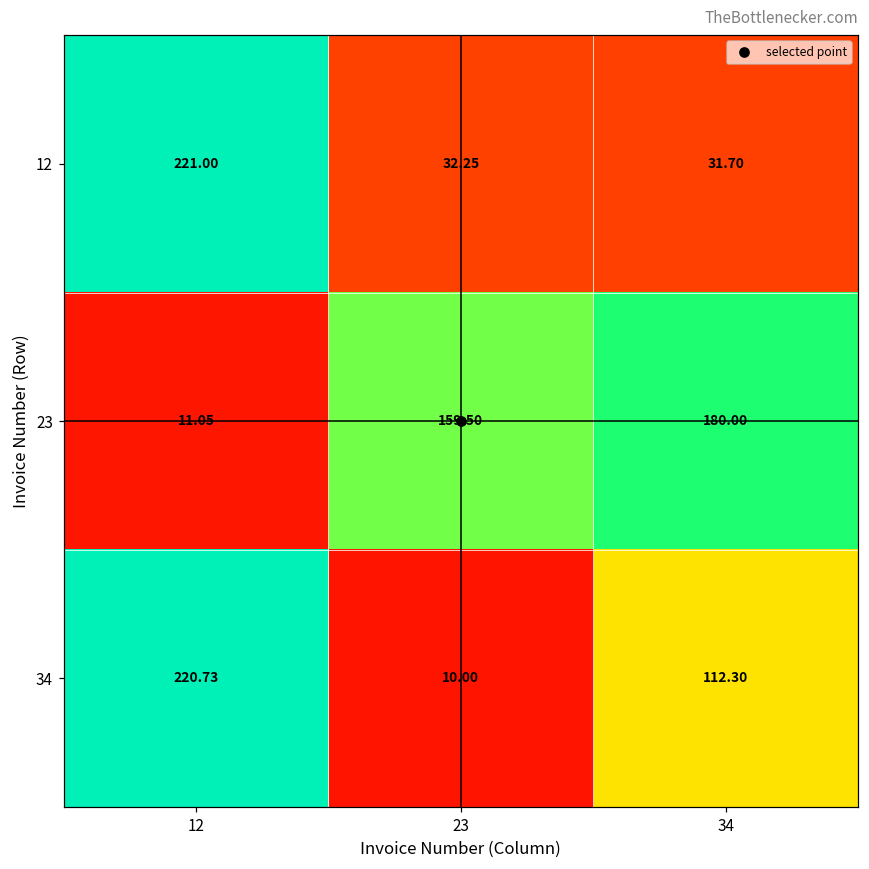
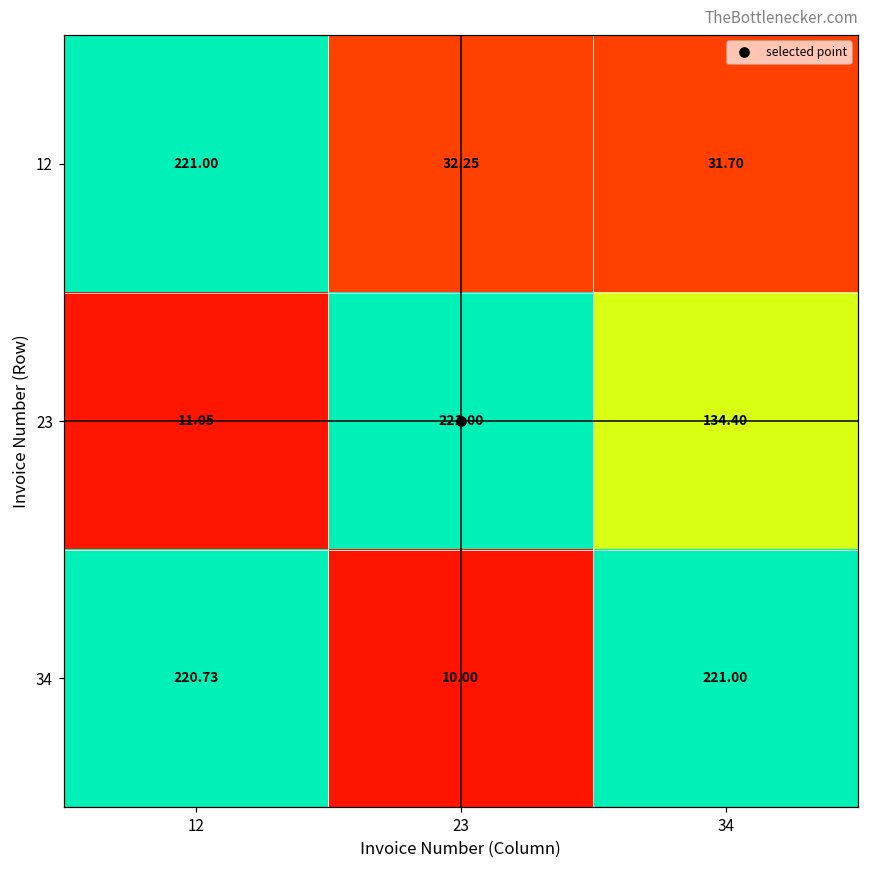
  {
    "12": {
      "12": 221.00,
      "23": 32.25,
      "34": 31.70
    },
    "23": {
      "12": 11.05,
-     "23": 159.50,
-     "34": 180.00
+     "23": 221.00,
+     "34": 134.40
    },
    "34": {
      "12": 220.73,
      "23": 10.00,
-     "34": 112.30
+     "34": 221.00
    }
  }
